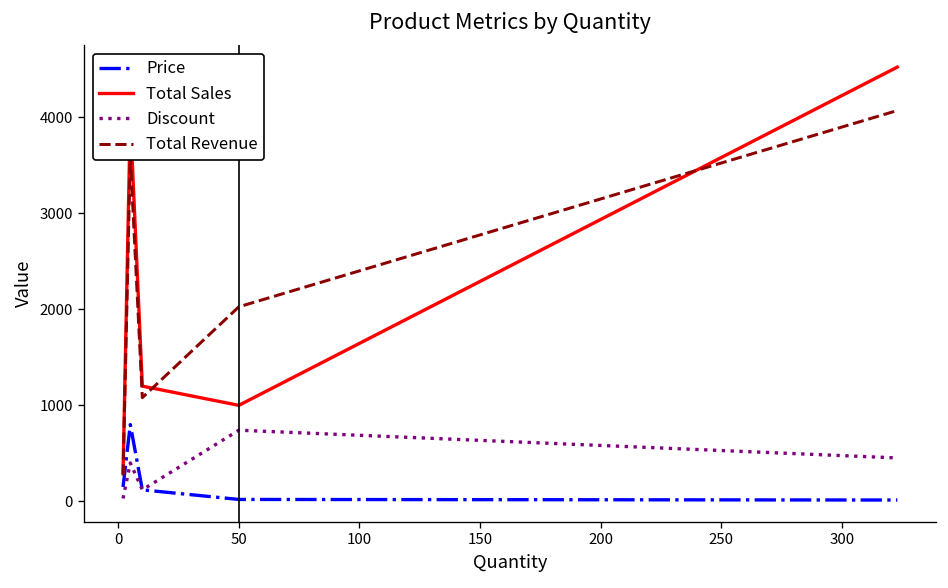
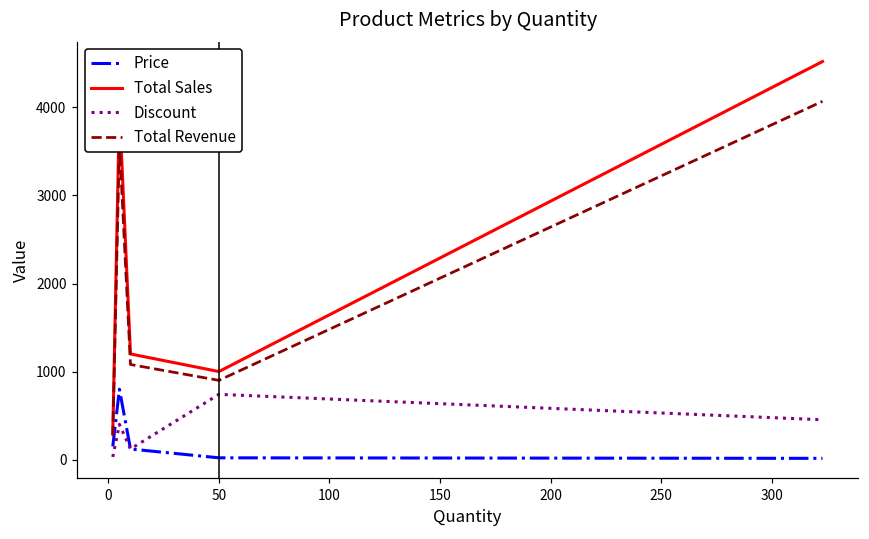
  {
    "Price": {
      "50": 0
    },
    "Total Sales": {
      "50": 1000
    },
    "Discount": {
      "50": 700
    },
    "Total Revenue": {
-     "50": 2000
+     "50": 900
    }
  }
